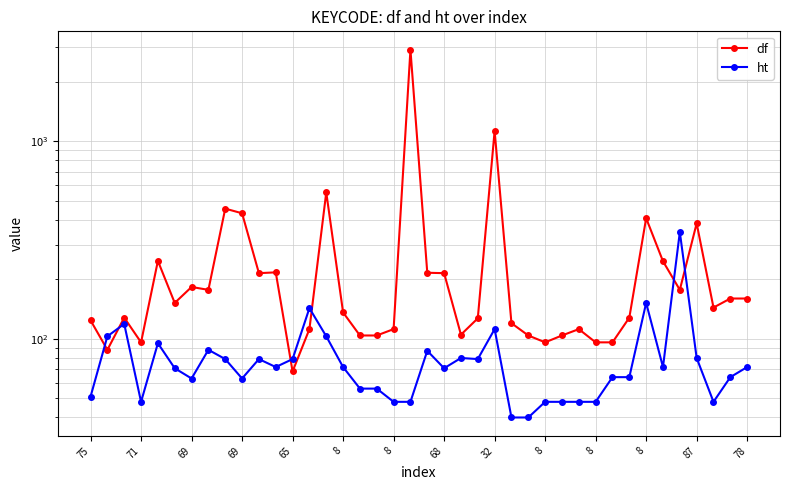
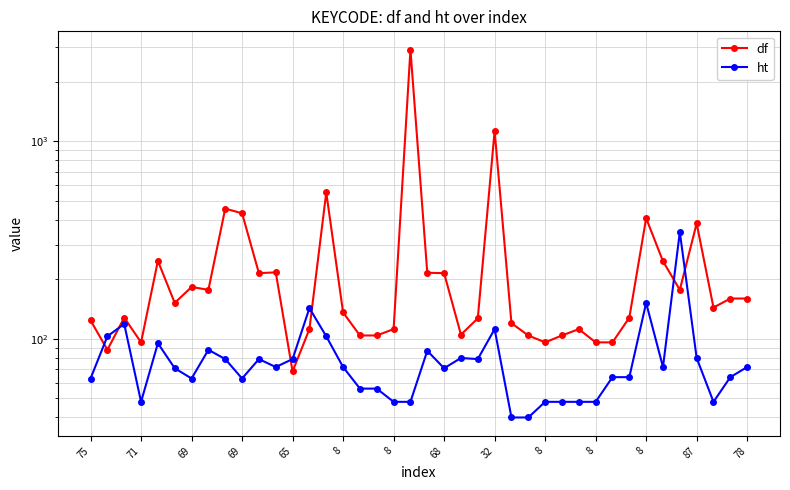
  {
    "df": {
      "75": 120,
      "71": 100,
      "65": 68,
      "68": 220,
      "87": 380,
      "78": 160
    },
    "ht": {
-     "75": 51,
+     "75": 63,
      "71": 48,
      "65": 79,
      "68": 71,
      "87": 80,
      "78": 72
    }
  }
